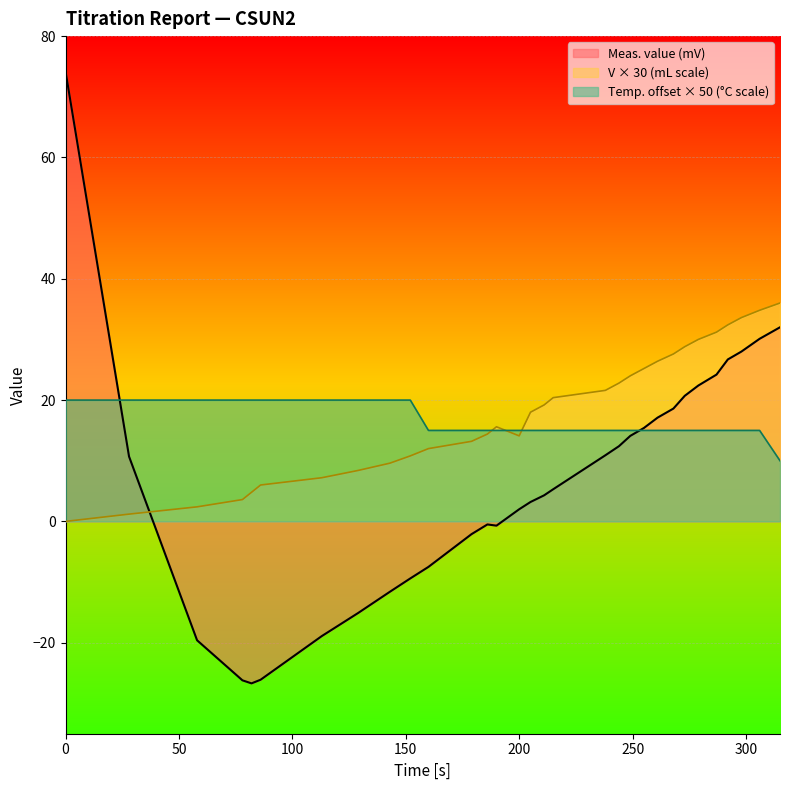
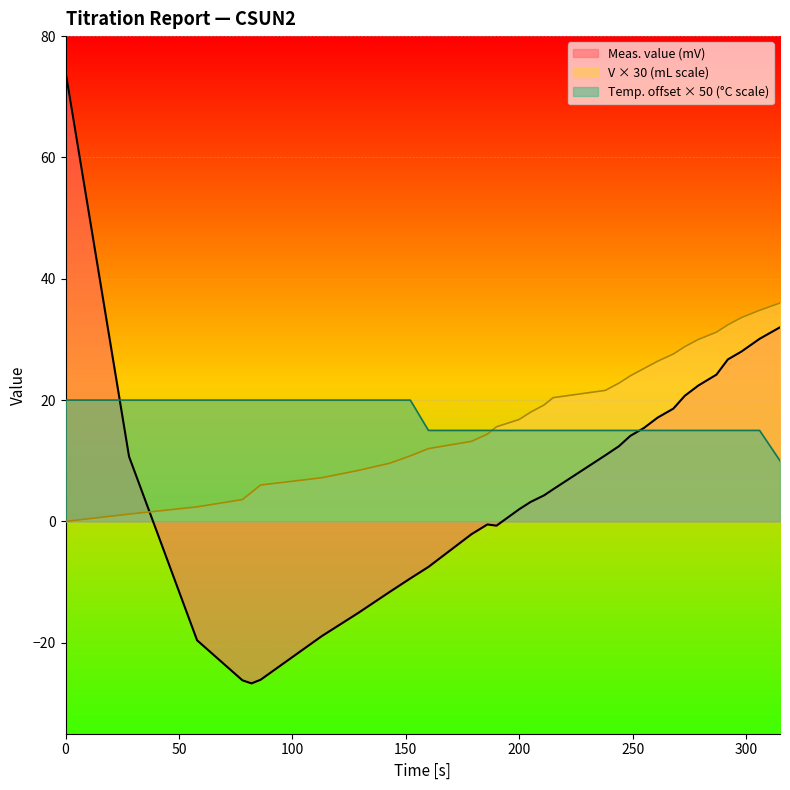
  {
    "V × 30 (mL scale)": {
      "0": 0,
-     "200": 14
+     "200": 17
    },
    "Temp. offset × 50 (°C scale)": {
      "0": 20,
      "200": 15
    }
  }
